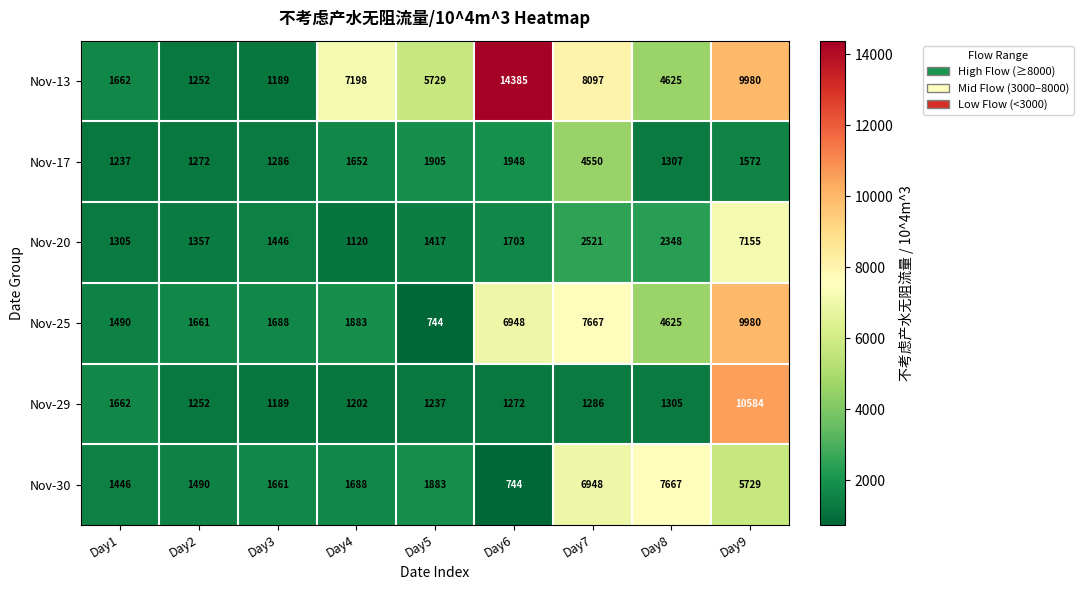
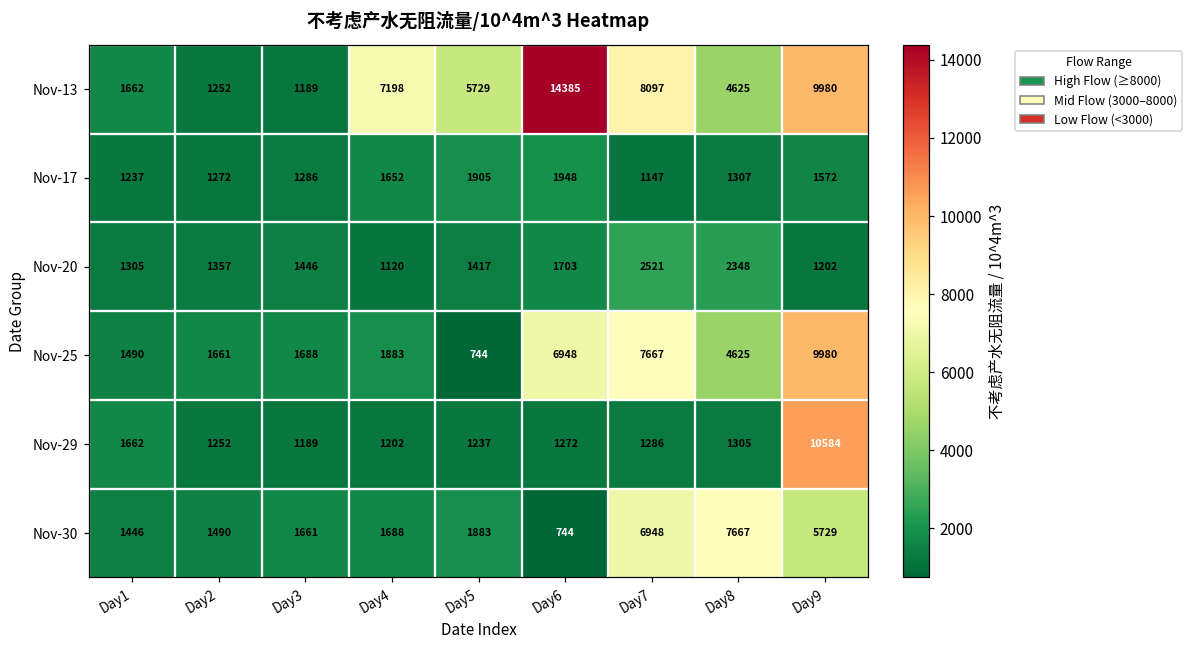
  {
    "Nov-13": {
      "Day1": 1662,
      "Day2": 1252,
      "Day3": 1189,
      "Day4": 7198,
      "Day5": 5729,
      "Day6": 14385,
      "Day7": 8097,
      "Day8": 4625,
      "Day9": 9980
    },
    "Nov-17": {
      "Day1": 1237,
      "Day2": 1272,
      "Day3": 1286,
      "Day4": 1652,
      "Day5": 1905,
      "Day6": 1948,
-     "Day7": 4550,
+     "Day7": 1147,
      "Day8": 1307,
      "Day9": 1572
    },
    "Nov-20": {
      "Day1": 1305,
      "Day2": 1357,
      "Day3": 1446,
      "Day4": 1120,
      "Day5": 1417,
      "Day6": 1703,
      "Day7": 2521,
      "Day8": 2348,
-     "Day9": 7155
+     "Day9": 1202
    },
    "Nov-25": {
      "Day1": 1490,
      "Day2": 1661,
      "Day3": 1688,
      "Day4": 1883,
      "Day5": 744,
      "Day6": 6948,
      "Day7": 7667,
      "Day8": 4625,
      "Day9": 9980
    },
    "Nov-29": {
      "Day1": 1662,
      "Day2": 1252,
      "Day3": 1189,
      "Day4": 1202,
      "Day5": 1237,
      "Day6": 1272,
      "Day7": 1286,
      "Day8": 1305,
      "Day9": 10584
    },
    "Nov-30": {
      "Day1": 1446,
      "Day2": 1490,
      "Day3": 1661,
      "Day4": 1688,
      "Day5": 1883,
      "Day6": 744,
      "Day7": 6948,
      "Day8": 7667,
      "Day9": 5729
    }
  }
